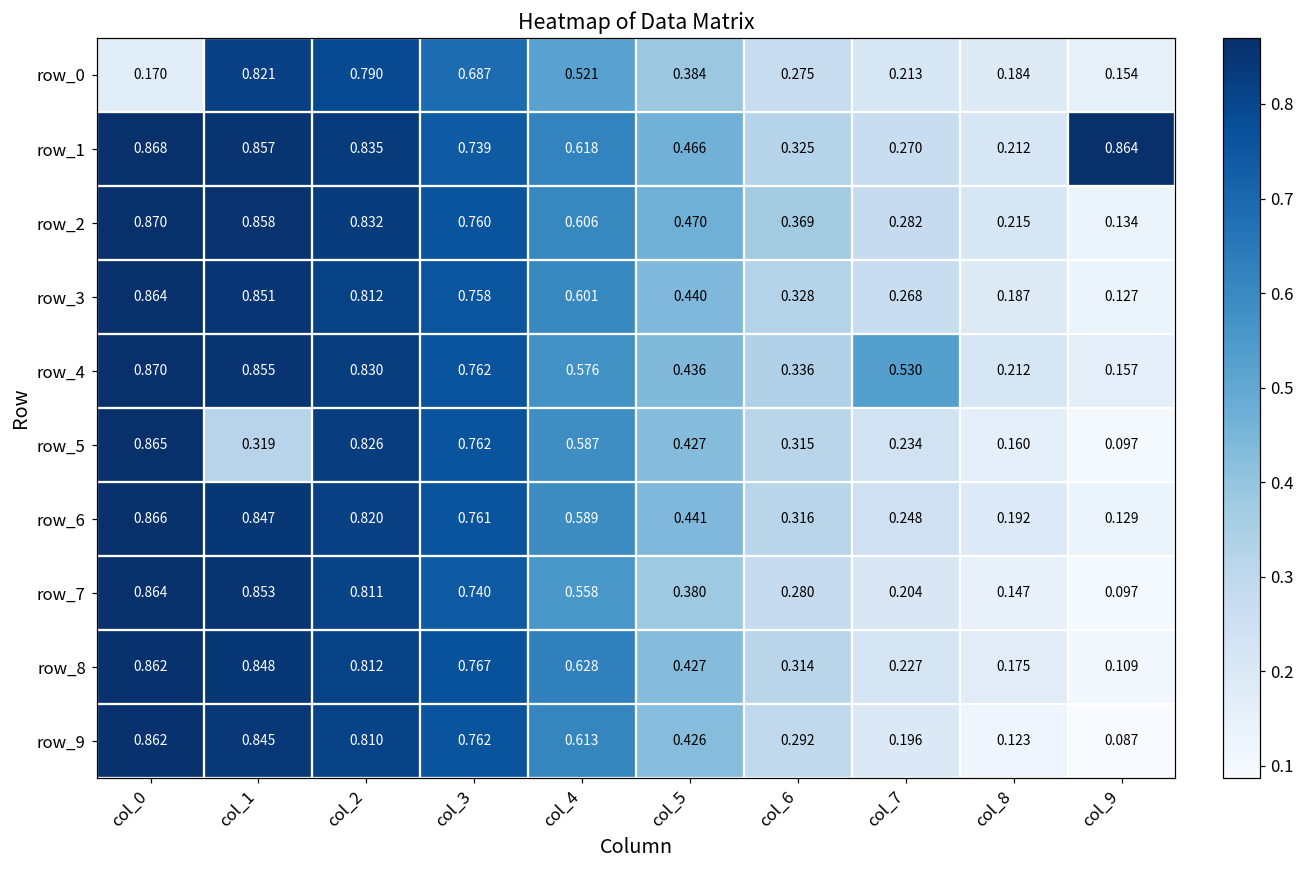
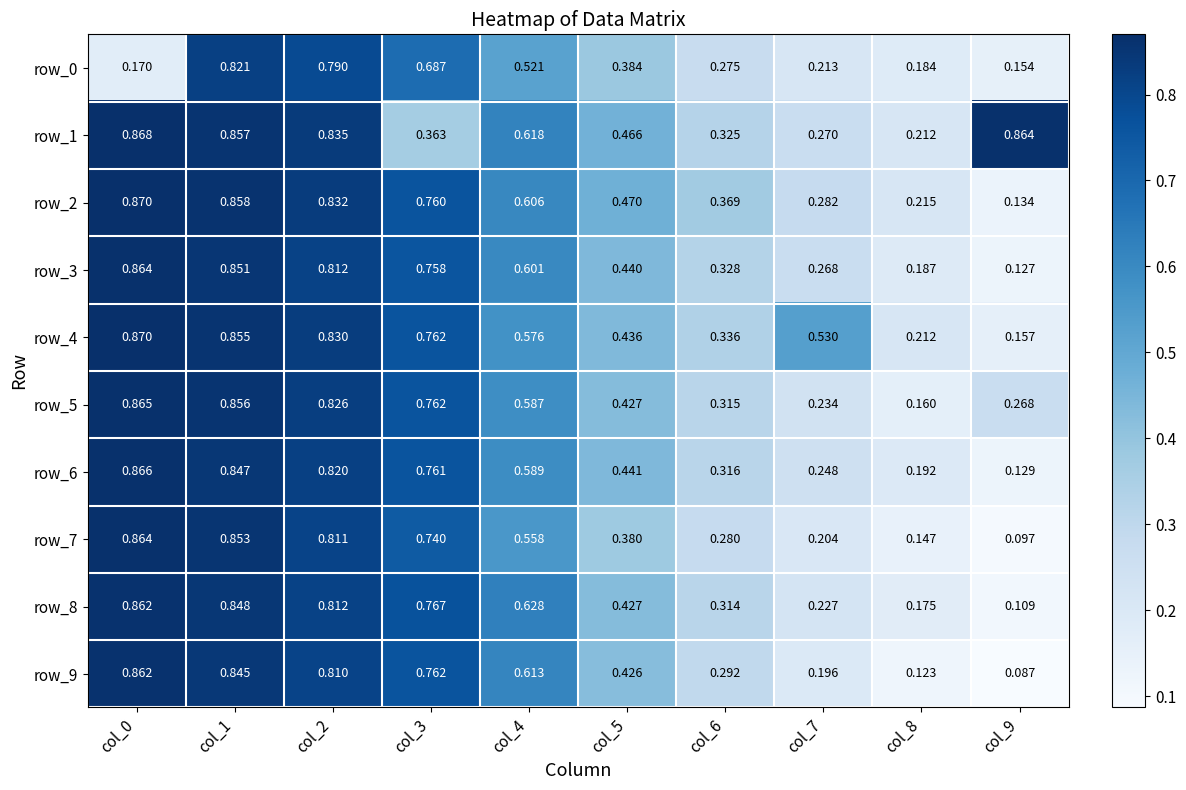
  {
    "row_0": {
      "col_0": 0.170,
      "col_1": 0.821,
      "col_2": 0.790,
      "col_3": 0.687,
      "col_4": 0.521,
      "col_5": 0.384,
      "col_6": 0.275,
      "col_7": 0.213,
      "col_8": 0.184,
      "col_9": 0.154
    },
    "row_1": {
      "col_0": 0.868,
      "col_1": 0.857,
      "col_2": 0.835,
-     "col_3": 0.739,
+     "col_3": 0.363,
      "col_4": 0.618,
      "col_5": 0.466,
      "col_6": 0.325,
      "col_7": 0.270,
      "col_8": 0.212,
      "col_9": 0.864
    },
    "row_2": {
      "col_0": 0.870,
      "col_1": 0.858,
      "col_2": 0.832,
      "col_3": 0.760,
      "col_4": 0.606,
      "col_5": 0.470,
      "col_6": 0.369,
      "col_7": 0.282,
      "col_8": 0.215,
      "col_9": 0.134
    },
    "row_3": {
      "col_0": 0.864,
      "col_1": 0.851,
      "col_2": 0.812,
      "col_3": 0.758,
      "col_4": 0.601,
      "col_5": 0.440,
      "col_6": 0.328,
      "col_7": 0.268,
      "col_8": 0.187,
      "col_9": 0.127
    },
    "row_4": {
      "col_0": 0.870,
      "col_1": 0.855,
      "col_2": 0.830,
      "col_3": 0.762,
      "col_4": 0.576,
      "col_5": 0.436,
      "col_6": 0.336,
      "col_7": 0.530,
      "col_8": 0.212,
      "col_9": 0.157
    },
    "row_5": {
      "col_0": 0.865,
-     "col_1": 0.319,
+     "col_1": 0.856,
      "col_2": 0.826,
      "col_3": 0.762,
      "col_4": 0.587,
      "col_5": 0.427,
      "col_6": 0.315,
      "col_7": 0.234,
      "col_8": 0.160,
-     "col_9": 0.097
+     "col_9": 0.268
    },
    "row_6": {
      "col_0": 0.866,
      "col_1": 0.847,
      "col_2": 0.820,
      "col_3": 0.761,
      "col_4": 0.589,
      "col_5": 0.441,
      "col_6": 0.316,
      "col_7": 0.248,
      "col_8": 0.192,
      "col_9": 0.129
    },
    "row_7": {
      "col_0": 0.864,
      "col_1": 0.853,
      "col_2": 0.811,
      "col_3": 0.740,
      "col_4": 0.558,
      "col_5": 0.380,
      "col_6": 0.280,
      "col_7": 0.204,
      "col_8": 0.147,
      "col_9": 0.097
    },
    "row_8": {
      "col_0": 0.862,
      "col_1": 0.848,
      "col_2": 0.812,
      "col_3": 0.767,
      "col_4": 0.628,
      "col_5": 0.427,
      "col_6": 0.314,
      "col_7": 0.227,
      "col_8": 0.175,
      "col_9": 0.109
    },
    "row_9": {
      "col_0": 0.862,
      "col_1": 0.845,
      "col_2": 0.810,
      "col_3": 0.762,
      "col_4": 0.613,
      "col_5": 0.426,
      "col_6": 0.292,
      "col_7": 0.196,
      "col_8": 0.123,
      "col_9": 0.087
    }
  }
